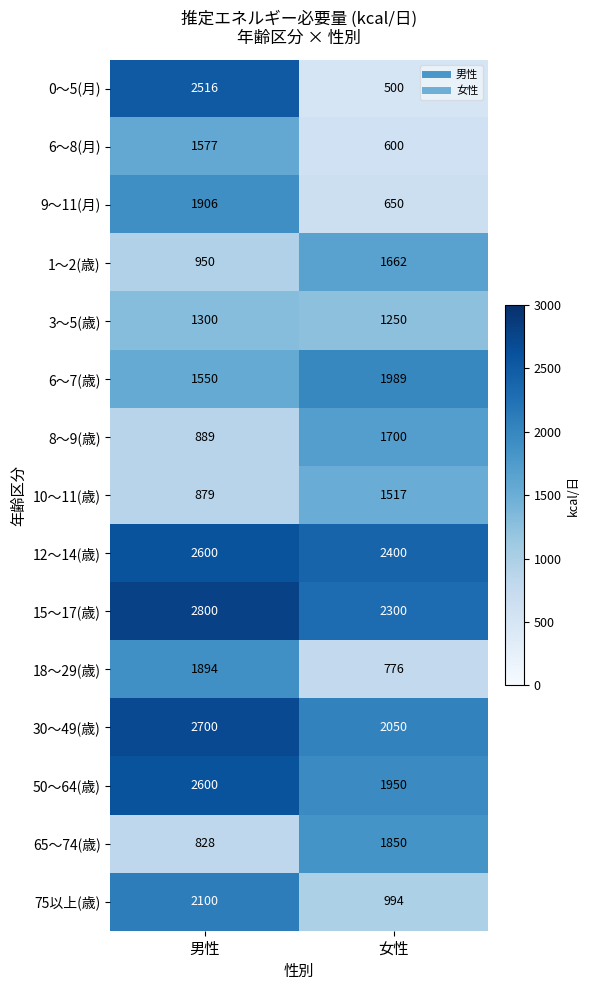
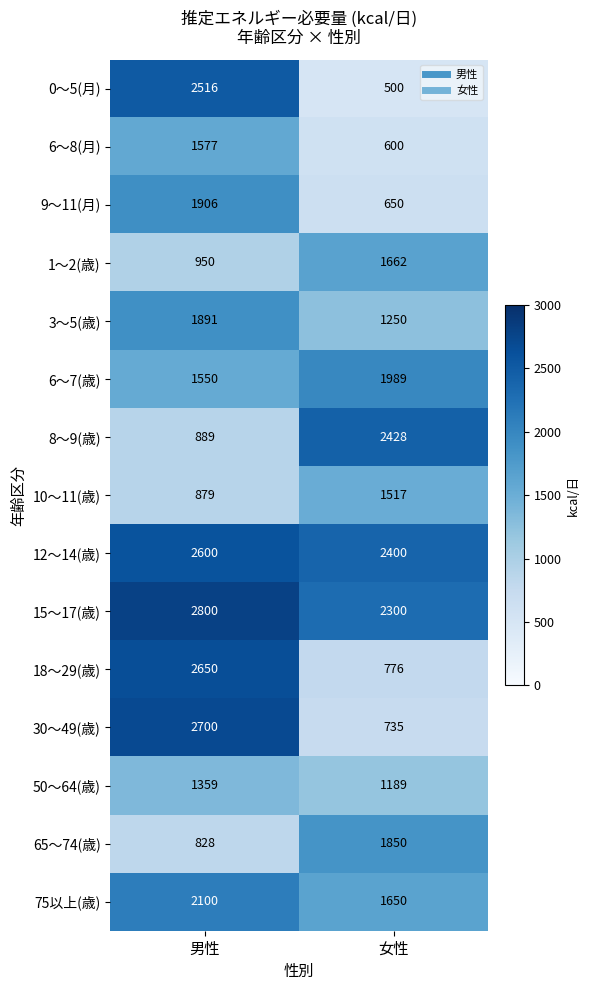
  {
    "0～5(月)": {
      "男性": 2516,
      "女性": 500
    },
    "6～8(月)": {
      "男性": 1577,
      "女性": 600
    },
    "9～11(月)": {
      "男性": 1906,
      "女性": 650
    },
    "1～2(歳)": {
      "男性": 950,
      "女性": 1662
    },
    "3～5(歳)": {
-     "男性": 1300,
+     "男性": 1891,
      "女性": 1250
    },
    "6～7(歳)": {
      "男性": 1550,
      "女性": 1989
    },
    "8～9(歳)": {
      "男性": 889,
-     "女性": 1700
+     "女性": 2428
    },
    "10～11(歳)": {
      "男性": 879,
      "女性": 1517
    },
    "12～14(歳)": {
      "男性": 2600,
      "女性": 2400
    },
    "15～17(歳)": {
      "男性": 2800,
      "女性": 2300
    },
    "18～29(歳)": {
-     "男性": 1894,
+     "男性": 2650,
      "女性": 776
    },
    "30～49(歳)": {
      "男性": 2700,
-     "女性": 2050
+     "女性": 735
    },
    "50～64(歳)": {
-     "男性": 2600,
-     "女性": 1950
+     "男性": 1359,
+     "女性": 1189
    },
    "65～74(歳)": {
      "男性": 828,
      "女性": 1850
    },
    "75以上(歳)": {
      "男性": 2100,
-     "女性": 994
+     "女性": 1650
    }
  }
